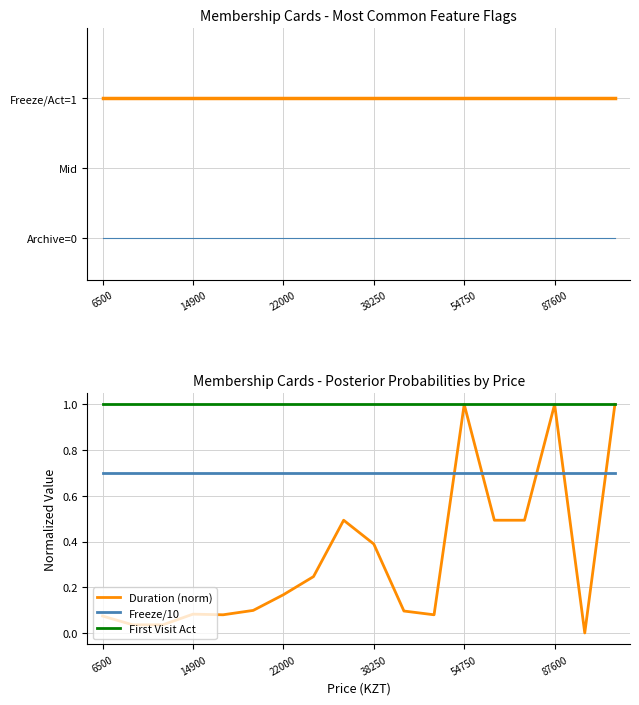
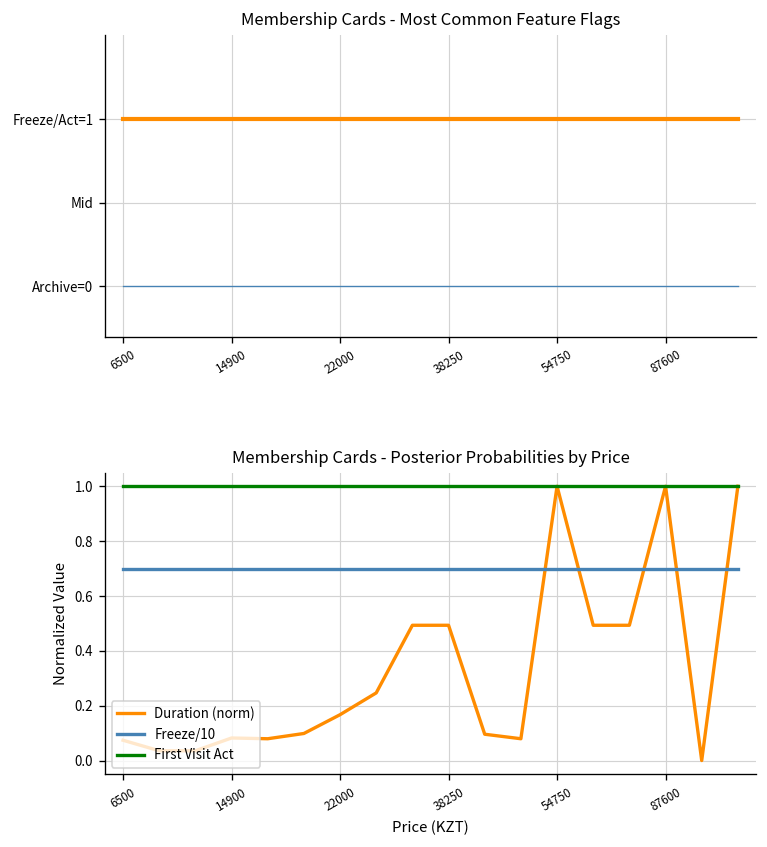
  {
    "Membership Cards - Posterior Probabilities by Price": {
      "Duration (norm)": {
        "22000": 0.17,
-       "38250": 0.39
+       "38250": 0.49
      },
      "Freeze/10": {
        "6500": 0.70,
        "14900": 0.70,
        "22000": 0.70,
        "38250": 0.70,
        "54750": 0.70,
        "87600": 0.70
      },
      "First Visit Act": {
        "6500": 1.00,
        "14900": 1.00,
        "22000": 1.00,
        "38250": 1.00
      }
    }
  }
